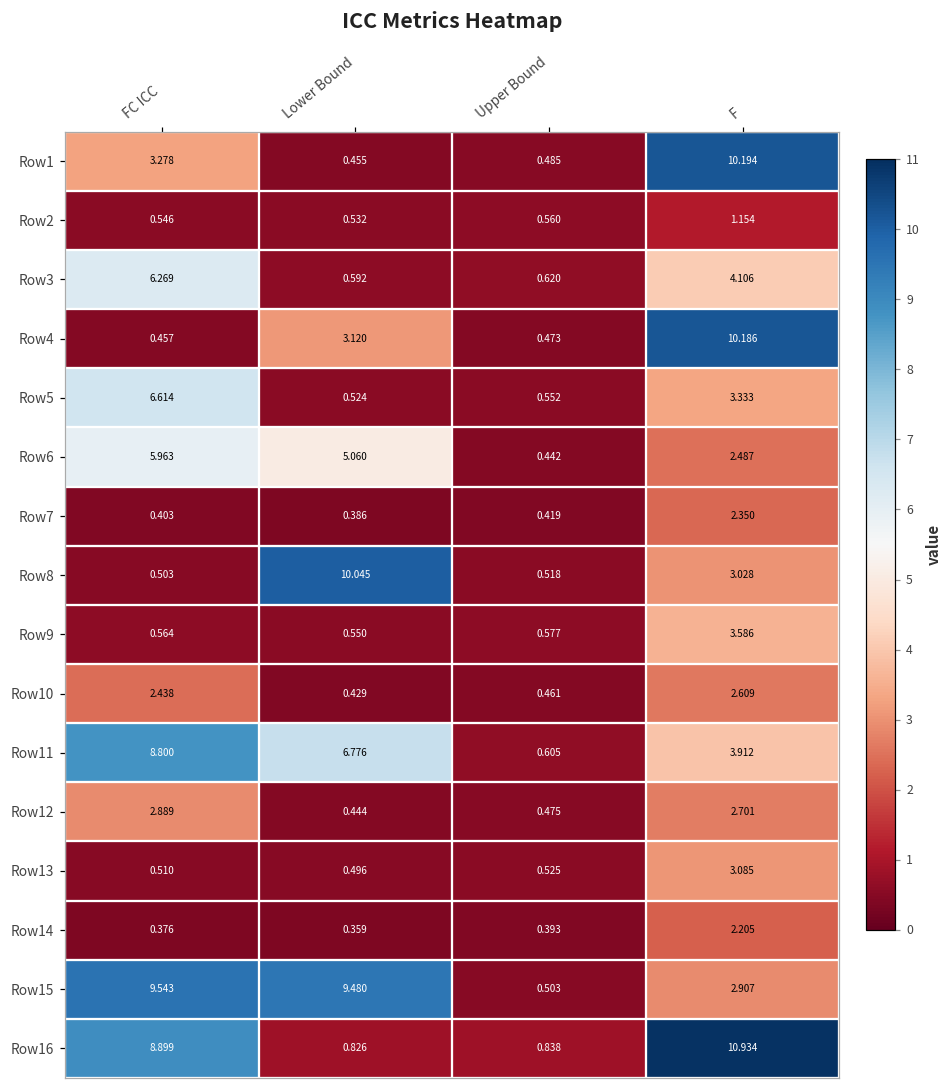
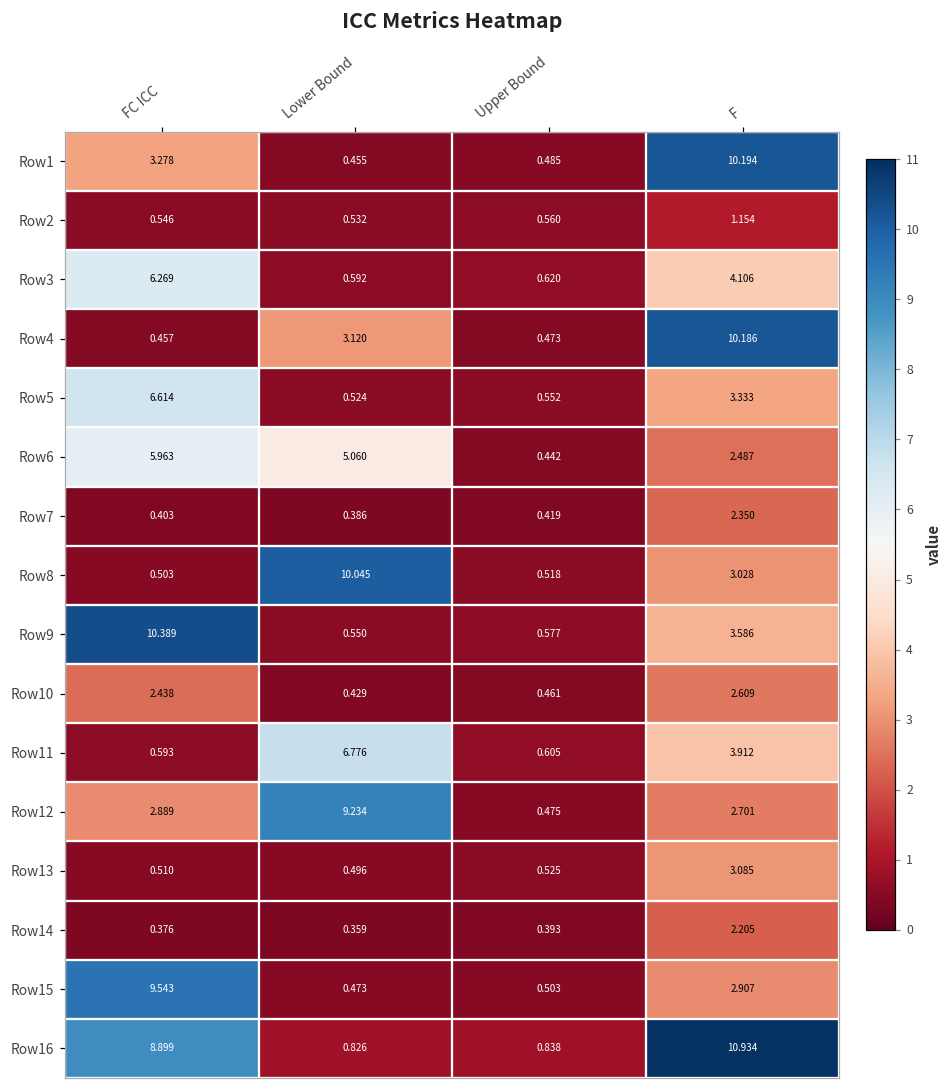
  {
    "Row1": {
      "FC ICC": 3.278,
      "Lower Bound": 0.455,
      "Upper Bound": 0.485,
      "F": 10.194
    },
    "Row2": {
      "FC ICC": 0.546,
      "Lower Bound": 0.532,
      "Upper Bound": 0.560,
      "F": 1.154
    },
    "Row3": {
      "FC ICC": 6.269,
      "Lower Bound": 0.592,
      "Upper Bound": 0.620,
      "F": 4.106
    },
    "Row4": {
      "FC ICC": 0.457,
      "Lower Bound": 3.120,
      "Upper Bound": 0.473,
      "F": 10.186
    },
    "Row5": {
      "FC ICC": 6.614,
      "Lower Bound": 0.524,
      "Upper Bound": 0.552,
      "F": 3.333
    },
    "Row6": {
      "FC ICC": 5.963,
      "Lower Bound": 5.060,
      "Upper Bound": 0.442,
      "F": 2.487
    },
    "Row7": {
      "FC ICC": 0.403,
      "Lower Bound": 0.386,
      "Upper Bound": 0.419,
      "F": 2.350
    },
    "Row8": {
      "FC ICC": 0.503,
      "Lower Bound": 10.045,
      "Upper Bound": 0.518,
      "F": 3.028
    },
    "Row9": {
-     "FC ICC": 0.564,
+     "FC ICC": 10.389,
      "Lower Bound": 0.550,
      "Upper Bound": 0.577,
      "F": 3.586
    },
    "Row10": {
      "FC ICC": 2.438,
      "Lower Bound": 0.429,
      "Upper Bound": 0.461,
      "F": 2.609
    },
    "Row11": {
-     "FC ICC": 8.800,
+     "FC ICC": 0.593,
      "Lower Bound": 6.776,
      "Upper Bound": 0.605,
      "F": 3.912
    },
    "Row12": {
      "FC ICC": 2.889,
-     "Lower Bound": 0.444,
+     "Lower Bound": 9.234,
      "Upper Bound": 0.475,
      "F": 2.701
    },
    "Row13": {
      "FC ICC": 0.510,
      "Lower Bound": 0.496,
      "Upper Bound": 0.525,
      "F": 3.085
    },
    "Row14": {
      "FC ICC": 0.376,
      "Lower Bound": 0.359,
      "Upper Bound": 0.393,
      "F": 2.205
    },
    "Row15": {
      "FC ICC": 9.543,
-     "Lower Bound": 9.480,
+     "Lower Bound": 0.473,
      "Upper Bound": 0.503,
      "F": 2.907
    },
    "Row16": {
      "FC ICC": 8.899,
      "Lower Bound": 0.826,
      "Upper Bound": 0.838,
      "F": 10.934
    }
  }
